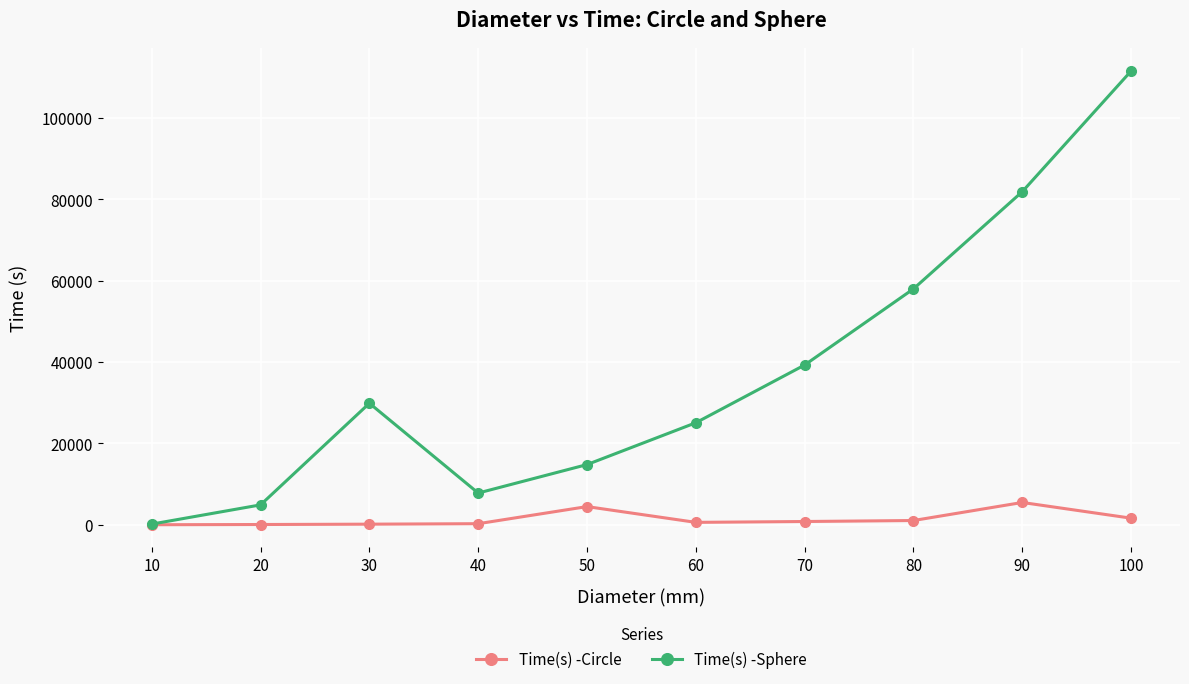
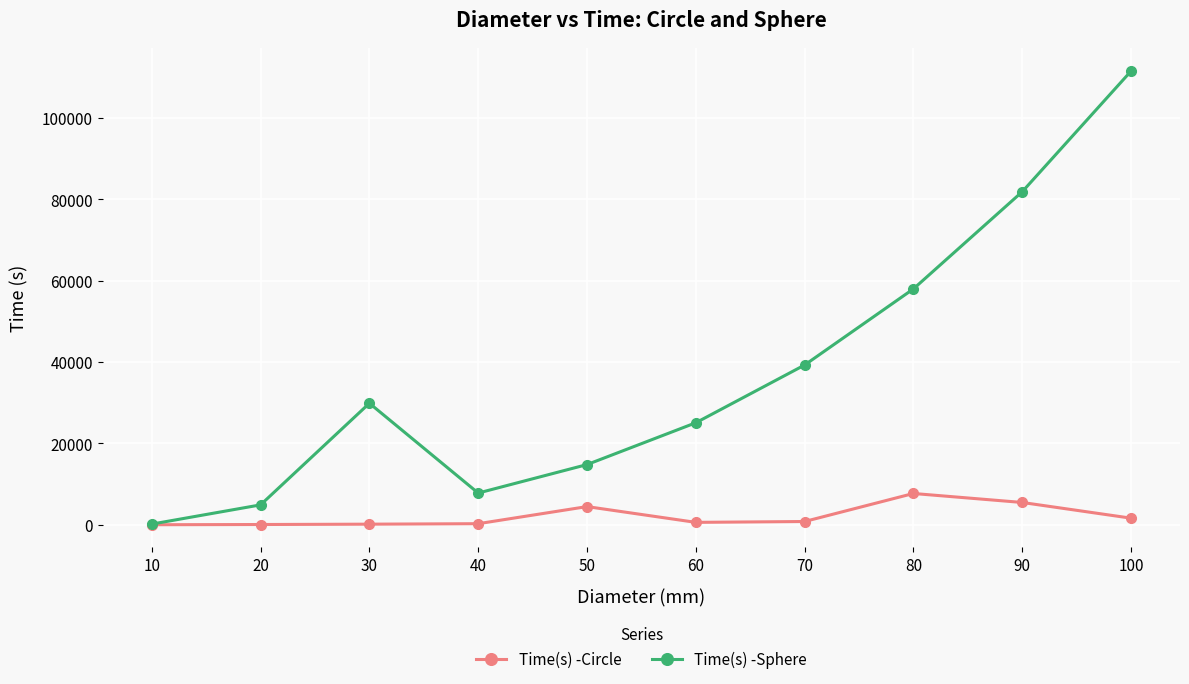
  {
    "Time(s) -Circle": {
      "20": 0,
      "30": 0,
      "40": 0,
      "50": 4000,
      "60": 1000,
      "70": 1000,
-     "80": 1000,
+     "80": 8000,
      "90": 5000,
      "100": 2000
    },
    "Time(s) -Sphere": {
      "20": 5000,
      "30": 30000,
      "40": 8000,
      "50": 15000,
      "60": 25000,
      "70": 39000,
      "80": 58000,
      "90": 82000,
      "100": 111000
    }
  }
